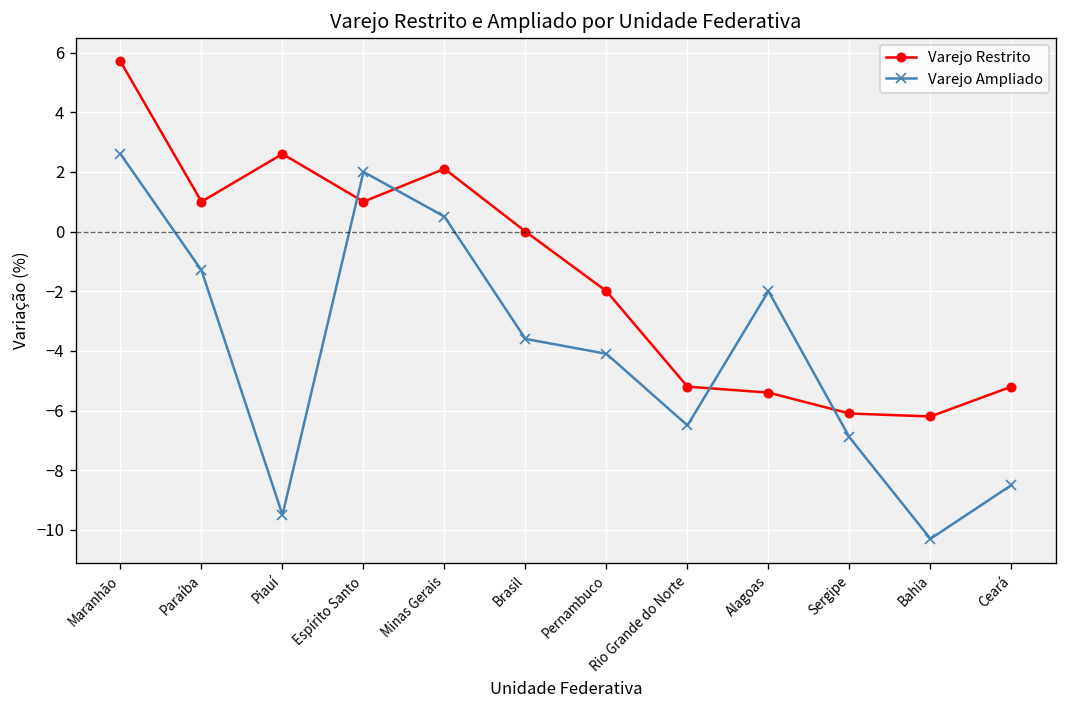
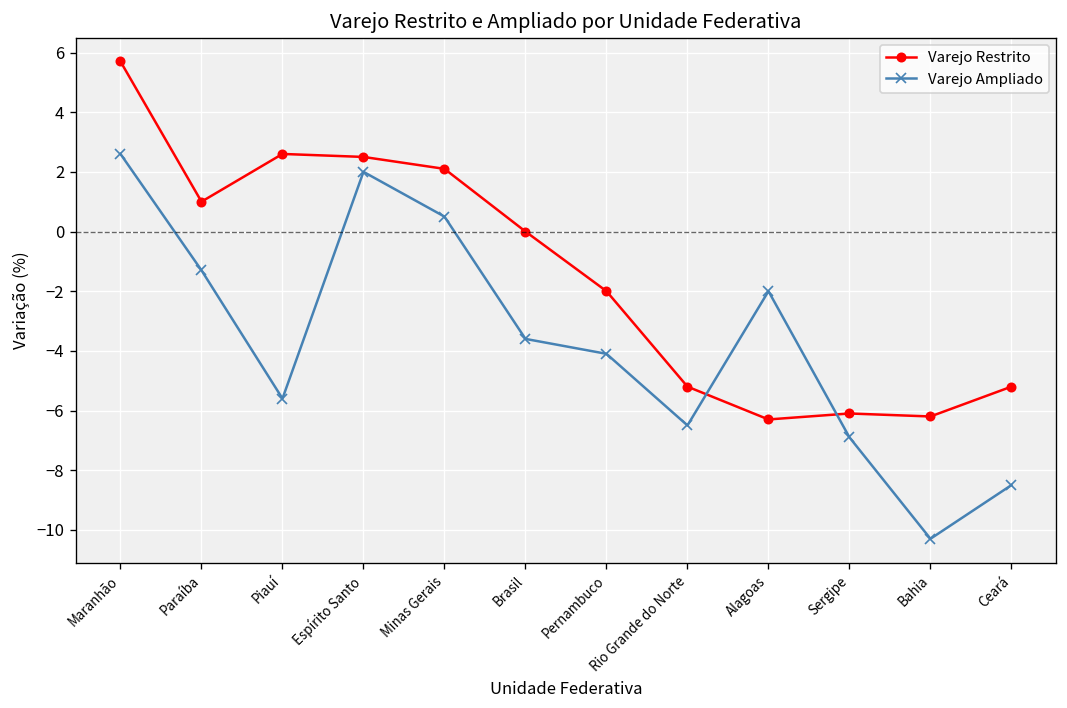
  {
    "Varejo Restrito": {
      "Maranhão": 5.7,
      "Paraíba": 1.0,
      "Piauí": 2.6,
-     "Espírito Santo": 1.0,
+     "Espírito Santo": 2.5,
      "Minas Gerais": 2.1,
      "Brasil": 0.0,
      "Pernambuco": -2.0,
      "Rio Grande do Norte": -5.2,
-     "Alagoas": -5.4,
+     "Alagoas": -6.3,
      "Sergipe": -6.1,
      "Bahia": -6.2,
      "Ceará": -5.2
    },
    "Varejo Ampliado": {
      "Maranhão": 2.6,
      "Paraíba": -1.3,
-     "Piauí": -9.5,
+     "Piauí": -5.6,
      "Espírito Santo": 2.0,
      "Minas Gerais": 0.5,
      "Brasil": -3.6,
      "Pernambuco": -4.1,
      "Rio Grande do Norte": -6.5,
      "Alagoas": -2.0,
      "Sergipe": -6.9,
      "Bahia": -10.3,
      "Ceará": -8.5
    }
  }
